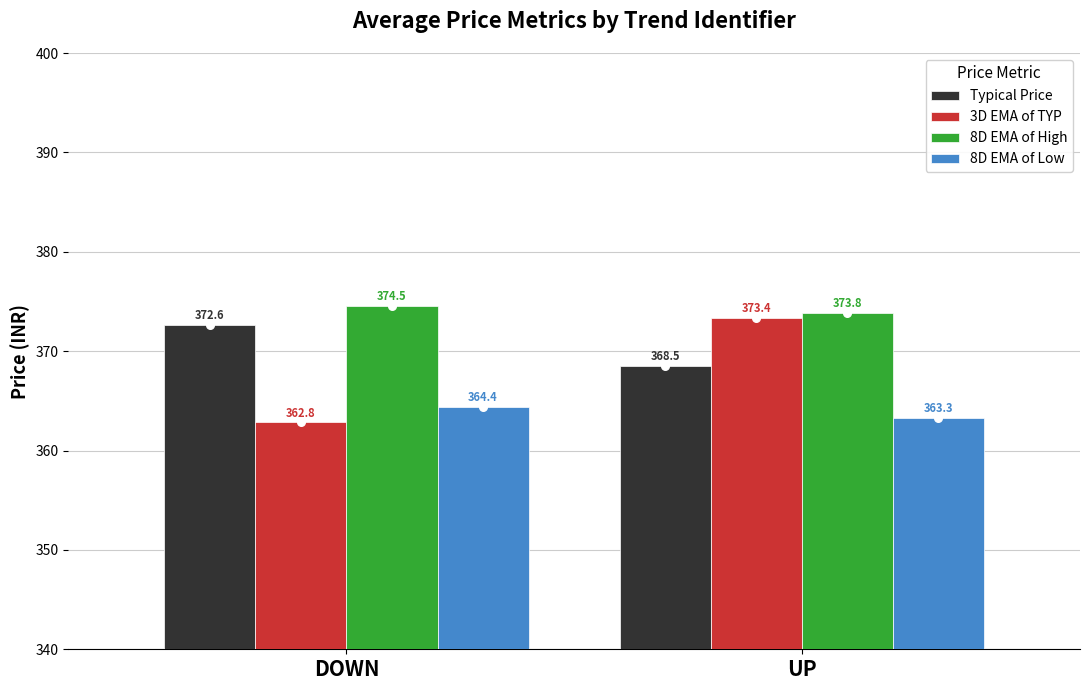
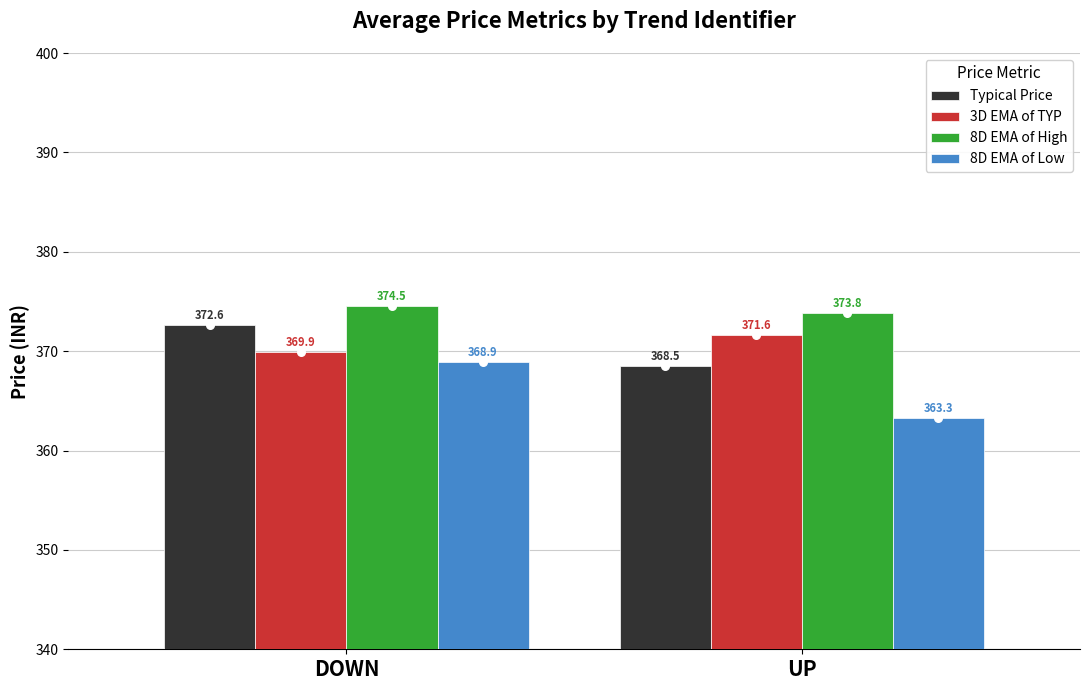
  {
    "Typical Price": {
      "DOWN": 372.6,
      "UP": 368.5
    },
    "3D EMA of TYP": {
-     "DOWN": 362.8,
-     "UP": 373.4
+     "DOWN": 369.9,
+     "UP": 371.6
    },
    "8D EMA of High": {
      "DOWN": 374.5,
      "UP": 373.8
    },
    "8D EMA of Low": {
-     "DOWN": 364.4,
+     "DOWN": 368.9,
      "UP": 363.3
    }
  }
